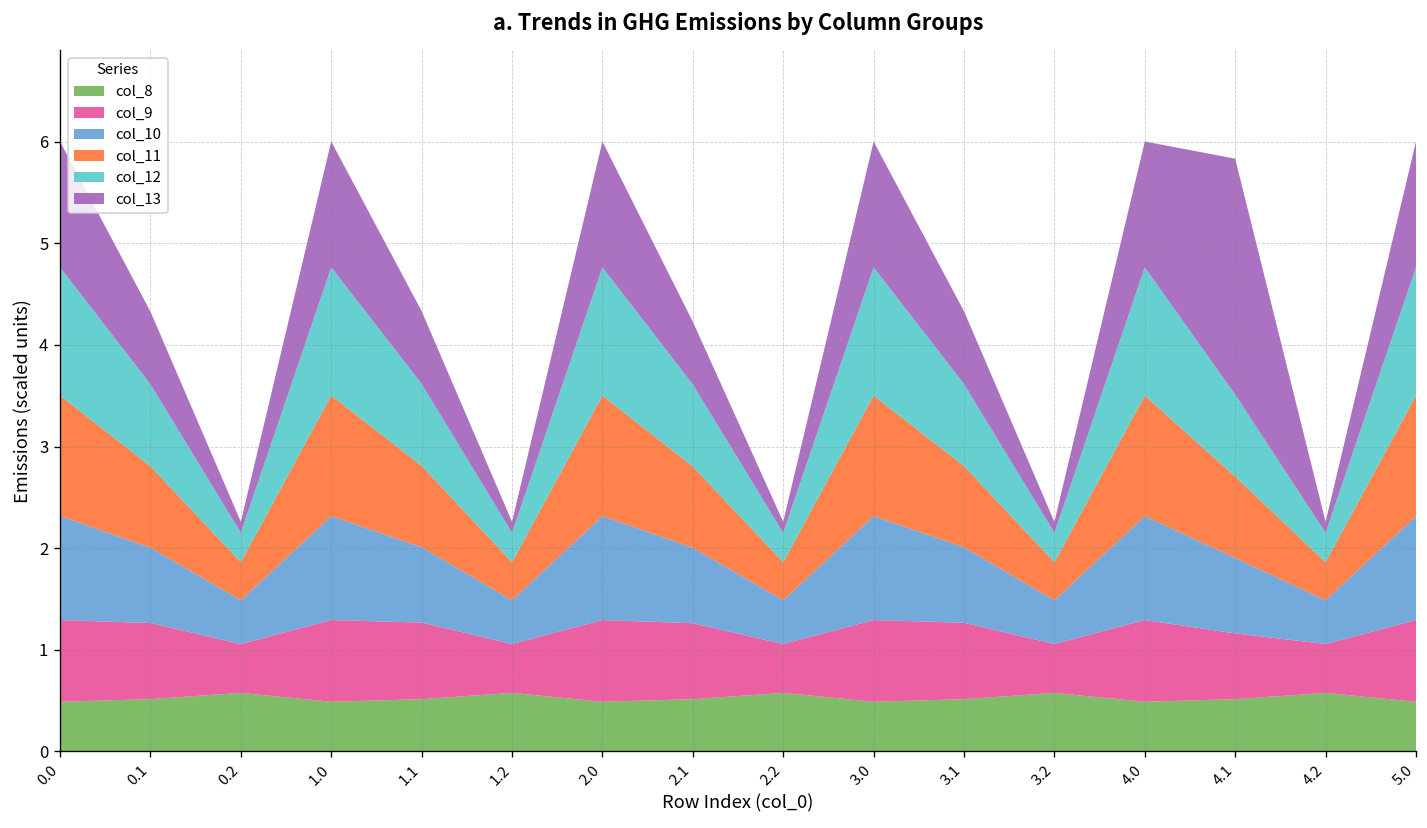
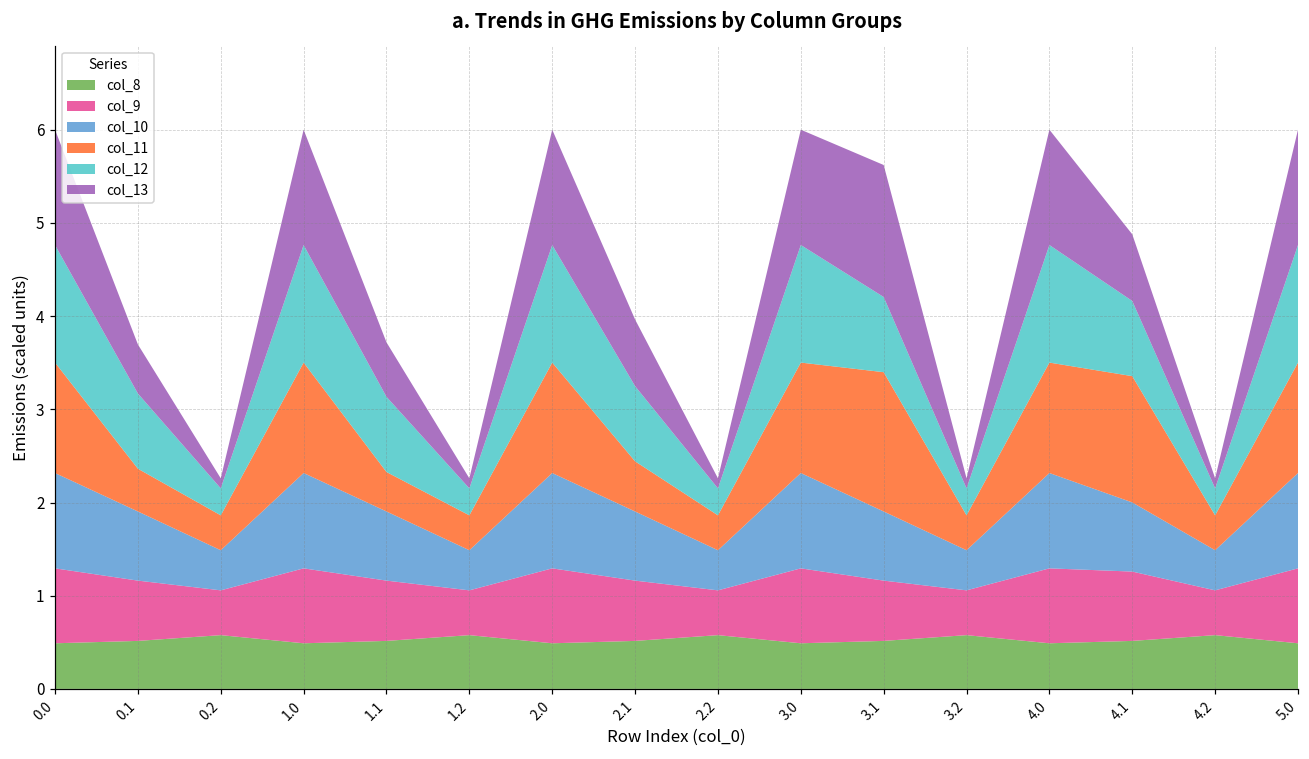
  {
    "col_8": {
      "0.0": 0.5,
      "0.1": 0.5,
      "0.2": 0.6,
      "1.0": 0.5,
      "1.1": 0.5,
      "1.2": 0.6,
      "2.0": 0.5,
      "2.1": 0.5,
      "2.2": 0.6,
      "3.0": 0.5,
      "3.1": 0.5,
      "3.2": 0.6,
      "4.0": 0.5,
      "4.1": 0.5,
      "4.2": 0.6,
      "5.0": 0.5
    },
    "col_9": {
      "0.0": 0.8,
-     "0.1": 0.7,
+     "0.1": 0.6,
      "0.2": 0.5,
      "1.0": 0.8,
-     "1.1": 0.8,
+     "1.1": 0.6,
      "1.2": 0.5,
      "2.0": 0.8,
-     "2.1": 0.7,
+     "2.1": 0.6,
      "2.2": 0.5,
      "3.0": 0.8,
-     "3.1": 0.8,
+     "3.1": 0.6,
      "3.2": 0.5,
      "4.0": 0.8,
-     "4.1": 0.6,
+     "4.1": 0.7,
      "4.2": 0.5,
      "5.0": 0.8
    },
    "col_11": {
      "0.0": 1.2,
-     "0.1": 0.8,
+     "0.1": 0.5,
      "0.2": 0.4,
      "1.0": 1.2,
-     "1.1": 0.8,
+     "1.1": 0.4,
      "1.2": 0.4,
      "2.0": 1.2,
-     "2.1": 0.8,
+     "2.1": 0.5,
      "2.2": 0.4,
      "3.0": 1.2,
-     "3.1": 0.8,
+     "3.1": 1.5,
      "3.2": 0.4,
      "4.0": 1.2,
-     "4.1": 0.8,
+     "4.1": 1.4,
      "4.2": 0.4,
      "5.0": 1.2
    },
    "col_13": {
      "0.0": 1.2,
-     "0.1": 0.7,
+     "0.1": 0.5,
      "0.2": 0.1,
      "1.0": 1.2,
-     "1.1": 0.7,
+     "1.1": 0.6,
      "1.2": 0.1,
      "2.0": 1.2,
-     "2.1": 0.6,
+     "2.1": 0.7,
      "2.2": 0.1,
      "3.0": 1.2,
-     "3.1": 0.7,
+     "3.1": 1.4,
      "3.2": 0.1,
      "4.0": 1.2,
-     "4.1": 2.3,
+     "4.1": 0.7,
      "4.2": 0.1,
      "5.0": 1.2
    }
  }
